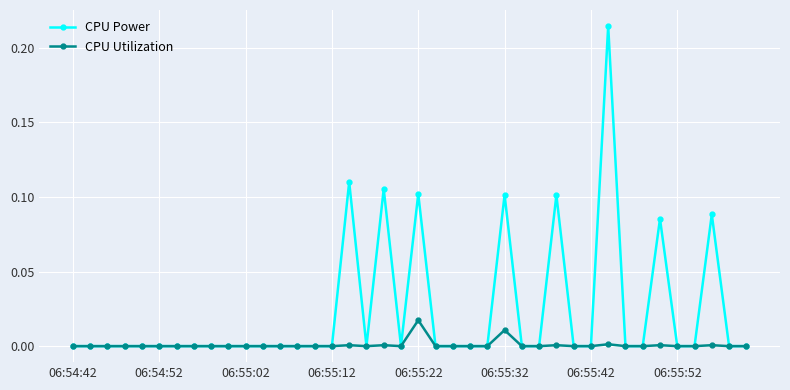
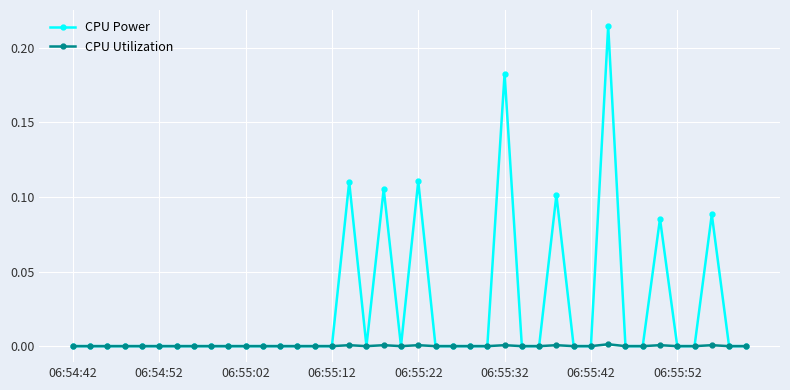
  {
    "CPU Power": {
-     "06:55:22": 0.102,
-     "06:55:32": 0.101
+     "06:55:22": 0.111,
+     "06:55:32": 0.183
    },
    "CPU Utilization": {
-     "06:55:22": 0.017,
-     "06:55:32": 0.011
+     "06:55:22": 0.001,
+     "06:55:32": 0.001
    }
  }
